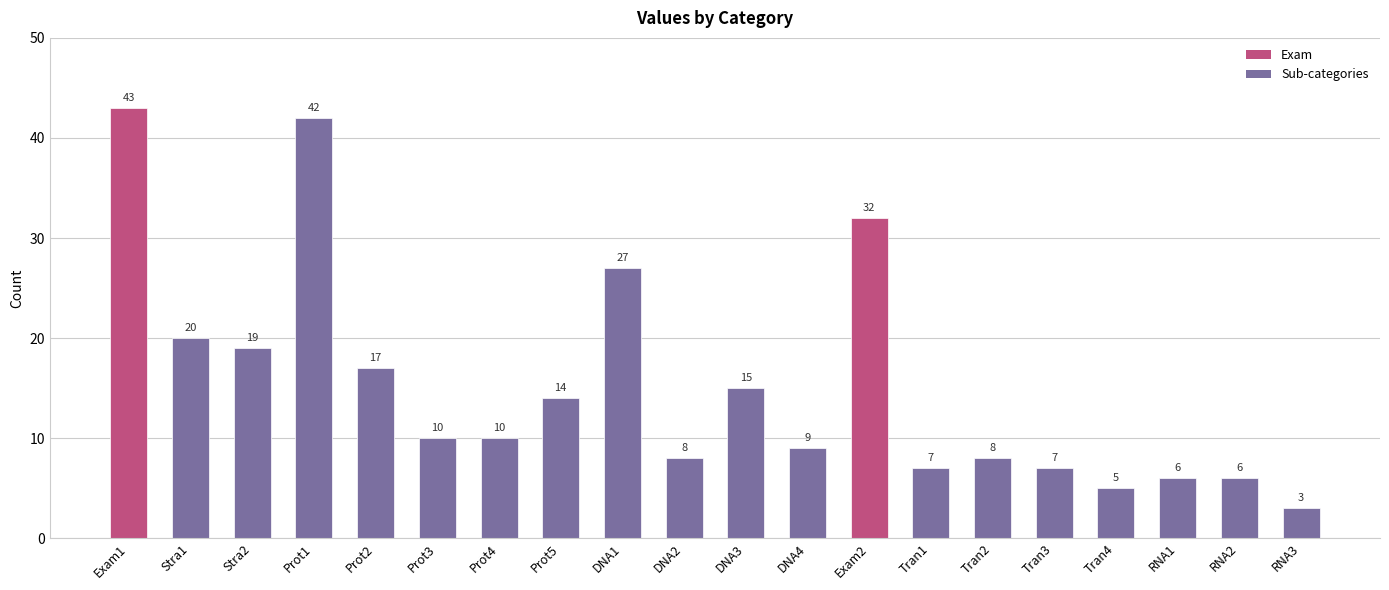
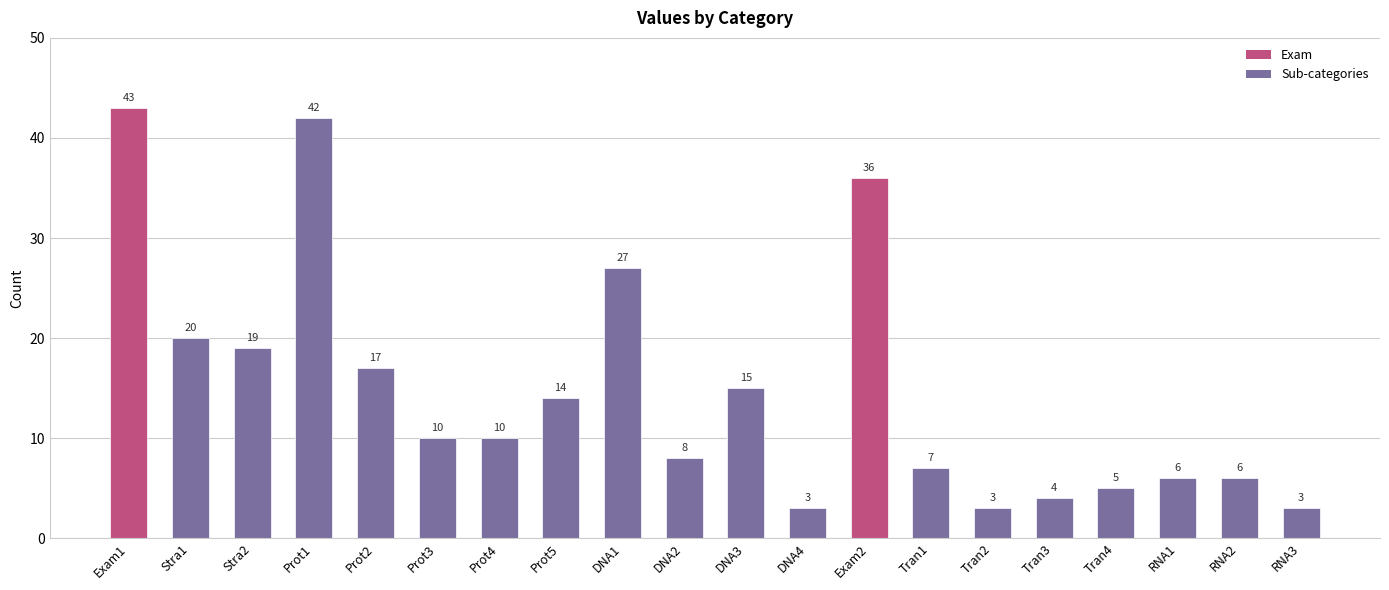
  {
    "Exam1": 43,
    "Stra1": 20,
    "Stra2": 19,
    "Prot1": 42,
    "Prot2": 17,
    "Prot3": 10,
    "Prot4": 10,
    "Prot5": 14,
    "DNA1": 27,
    "DNA2": 8,
    "DNA3": 15,
-   "DNA4": 9,
-   "Exam2": 32,
+   "DNA4": 3,
+   "Exam2": 36,
    "Tran1": 7,
-   "Tran2": 8,
-   "Tran3": 7,
+   "Tran2": 3,
+   "Tran3": 4,
    "Tran4": 5,
    "RNA1": 6,
    "RNA2": 6,
    "RNA3": 3
  }
